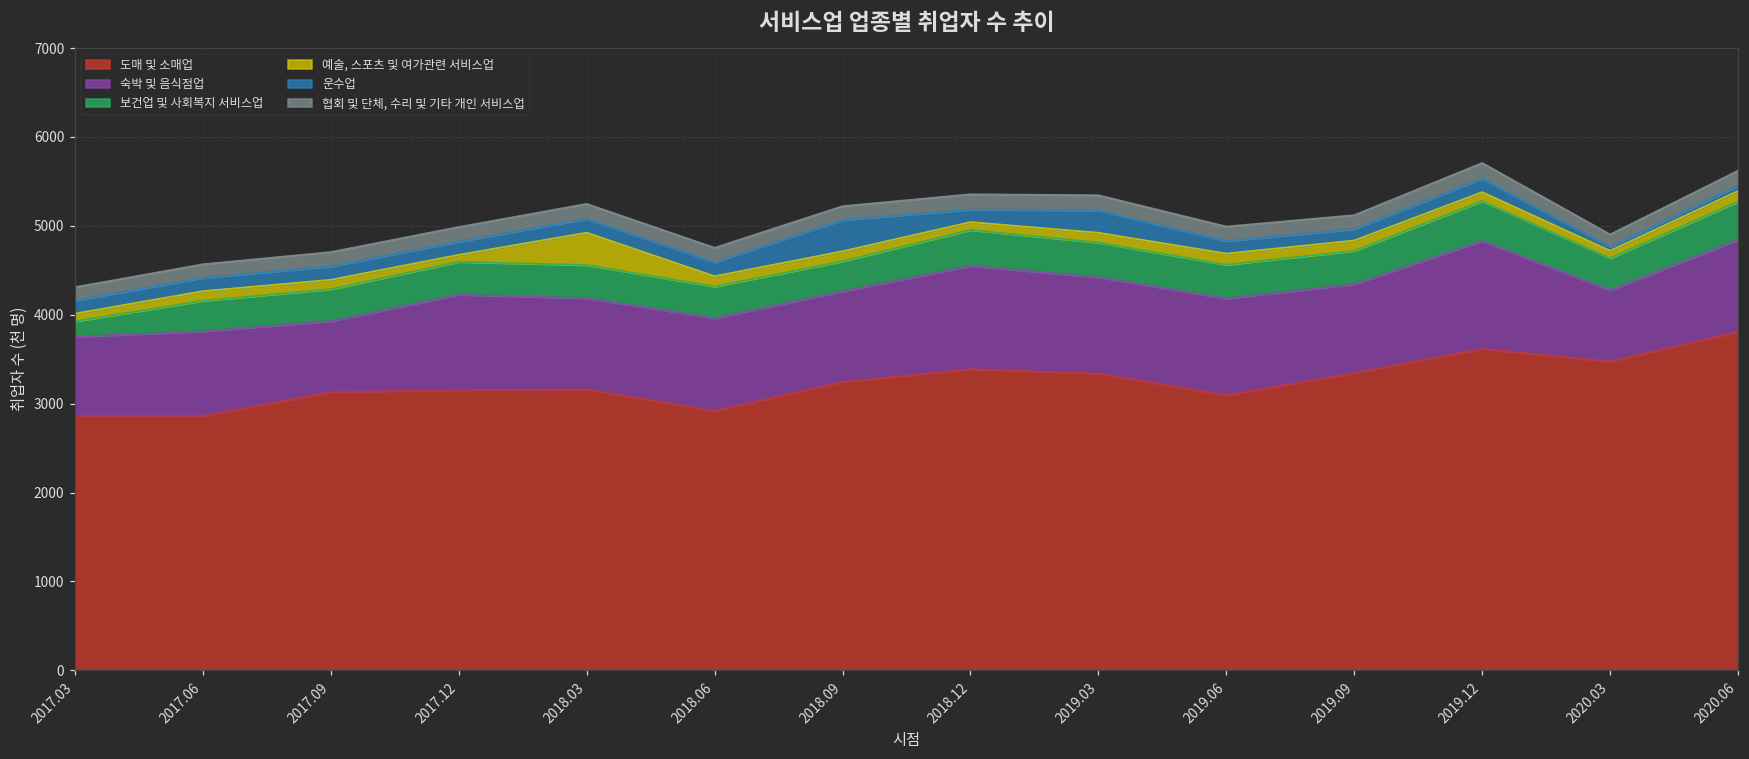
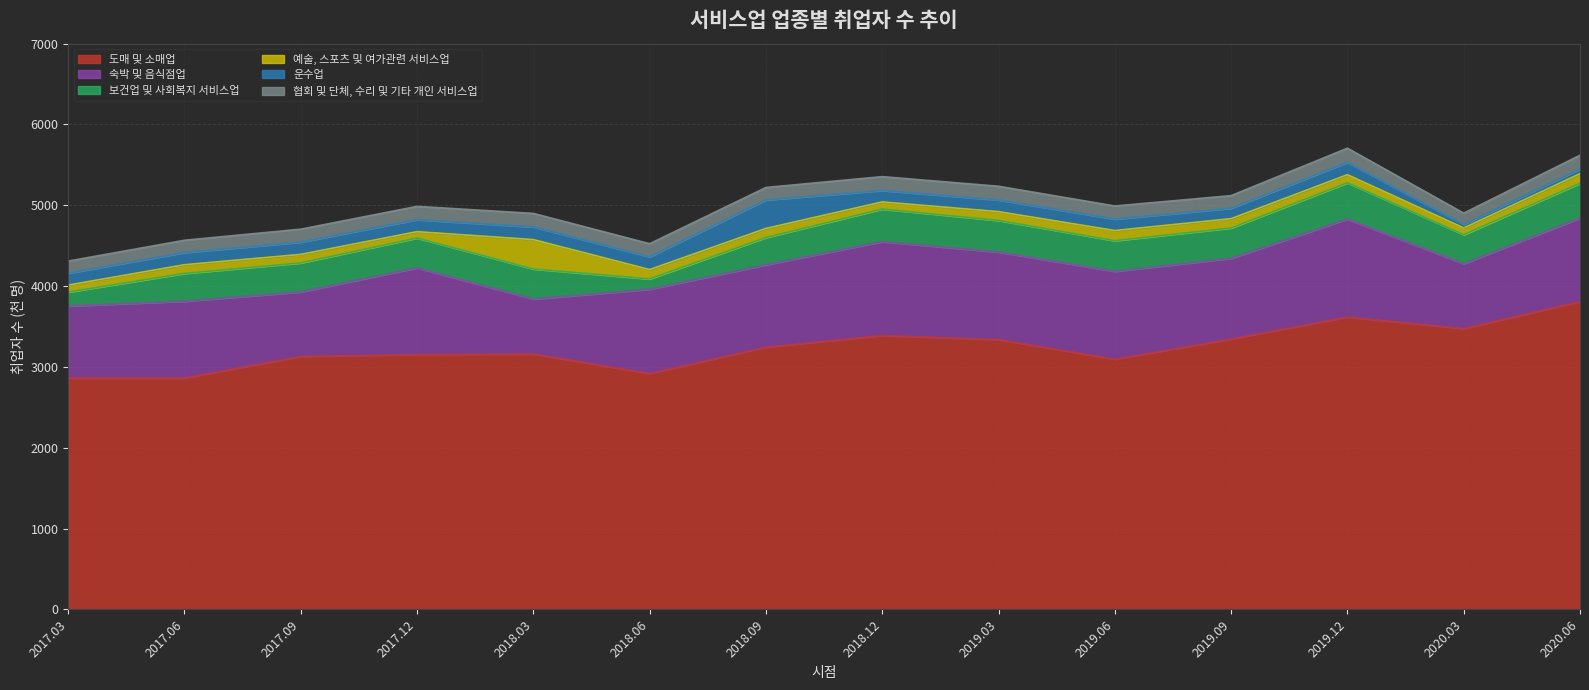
  {
    "도매 및 소매업": {
      "2017.03": 2900,
      "2017.06": 2900,
      "2017.09": 3100,
      "2017.12": 3200,
      "2018.03": 3200,
      "2018.06": 2900,
      "2018.09": 3200,
      "2018.12": 3400,
      "2019.03": 3300,
      "2019.06": 3100,
      "2019.09": 3300,
      "2019.12": 3600,
      "2020.03": 3500,
      "2020.06": 3800
    },
    "숙박 및 음식점업": {
      "2017.03": 900,
      "2017.06": 1000,
      "2017.09": 800,
      "2017.12": 1100,
-     "2018.03": 1000,
+     "2018.03": 700,
      "2018.06": 1000,
      "2018.09": 1000,
      "2018.12": 1200,
      "2019.03": 1100,
      "2019.06": 1100,
      "2019.09": 1000,
      "2019.12": 1200,
      "2020.03": 800,
      "2020.06": 1000
    },
    "보건업 및 사회복지 서비스업": {
      "2017.03": 200,
      "2017.06": 300,
      "2017.09": 400,
      "2017.12": 400,
      "2018.03": 400,
-     "2018.06": 400,
+     "2018.06": 100,
      "2018.09": 300,
      "2018.12": 400,
      "2019.03": 400,
      "2019.06": 400,
      "2019.09": 400,
      "2019.12": 400,
      "2020.03": 400,
      "2020.06": 400
    },
    "예술, 스포츠 및 여가관련 서비스업": {
      "2017.03": 100,
      "2017.06": 100,
      "2017.09": 100,
      "2017.12": 100,
      "2018.03": 400,
      "2018.06": 100,
      "2018.09": 100,
      "2018.12": 100,
      "2019.03": 100,
      "2019.06": 100,
      "2019.09": 100,
      "2019.12": 100,
      "2020.03": 100,
      "2020.06": 100
    },
    "운수업": {
      "2017.03": 100,
      "2017.06": 200,
      "2017.09": 200,
      "2017.12": 100,
      "2018.03": 200,
      "2018.06": 200,
      "2018.09": 400,
      "2018.12": 100,
-     "2019.03": 300,
+     "2019.03": 100,
      "2019.06": 100,
      "2019.09": 100,
      "2019.12": 200,
      "2020.03": 0,
      "2020.06": 100
    },
    "협회 및 단체, 수리 및 기타 개인 서비스업": {
      "2017.03": 200,
      "2017.06": 200,
      "2017.09": 200,
      "2017.12": 200,
      "2018.03": 200,
      "2018.06": 200,
      "2018.09": 200,
      "2018.12": 200,
      "2019.03": 200,
      "2019.06": 200,
      "2019.09": 200,
      "2019.12": 200,
      "2020.03": 100,
      "2020.06": 200
    }
  }
